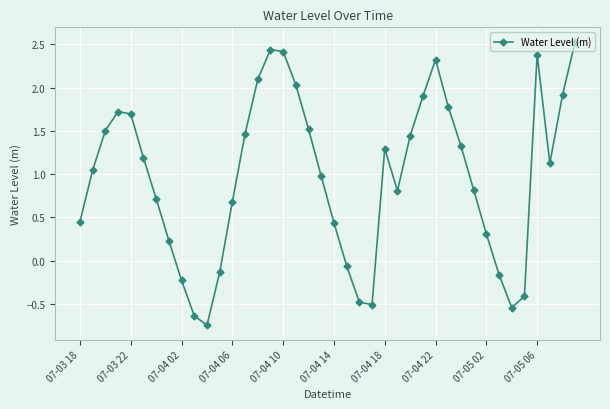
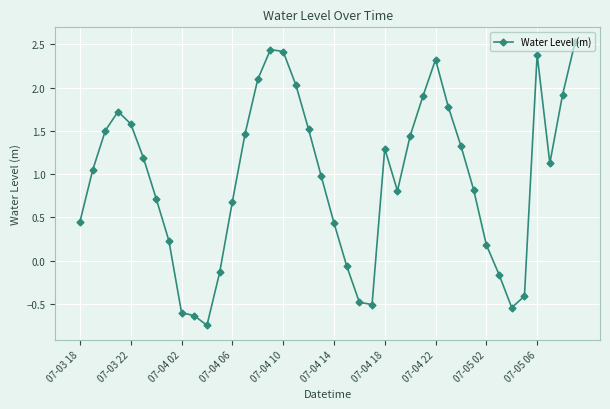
  {
    "07-03 18": 0.5,
-   "07-03 22": 1.7,
-   "07-04 02": -0.2,
+   "07-03 22": 1.6,
+   "07-04 02": -0.6,
    "07-04 06": 0.7,
    "07-04 10": 2.4,
    "07-04 14": 0.4,
    "07-04 18": 1.3,
    "07-04 22": 2.3,
-   "07-05 02": 0.3,
+   "07-05 02": 0.2,
    "07-05 06": 2.4
  }
